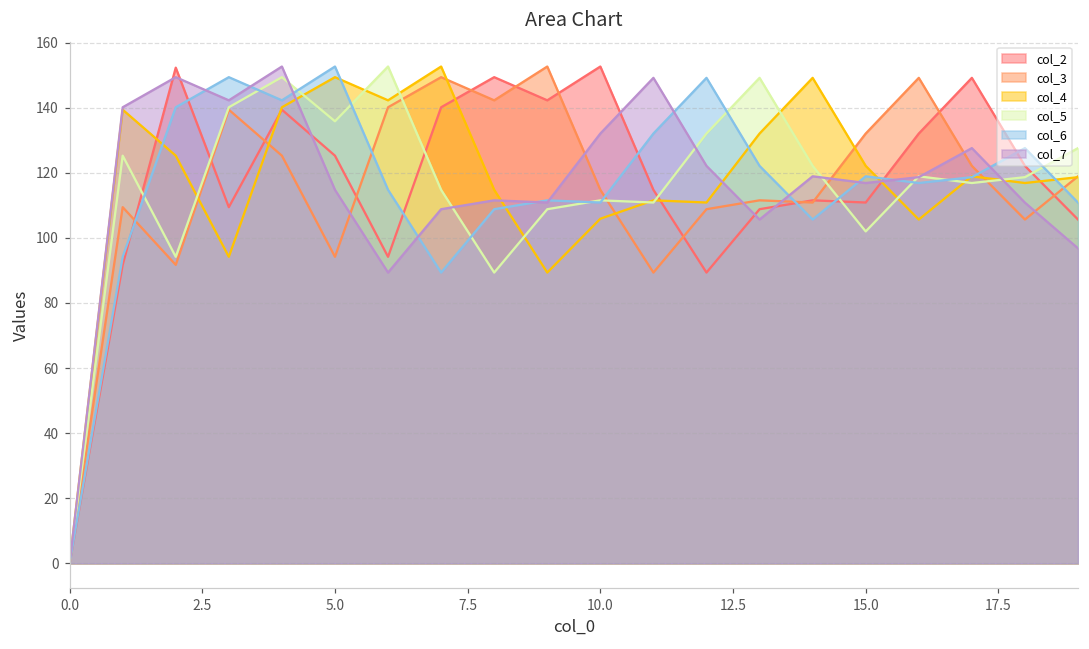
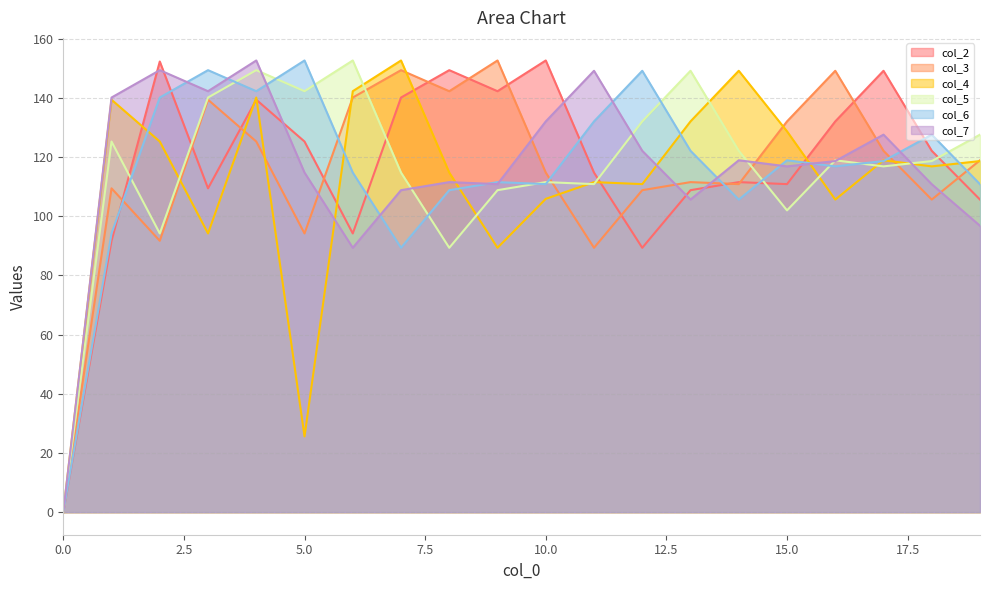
  {
    "col_4": {
-     "5.0": 149,
+     "5.0": 26,
      "10.0": 106,
-     "15.0": 122
+     "15.0": 129
    },
    "col_5": {
-     "5.0": 136,
+     "5.0": 142,
      "15.0": 102
    }
  }
